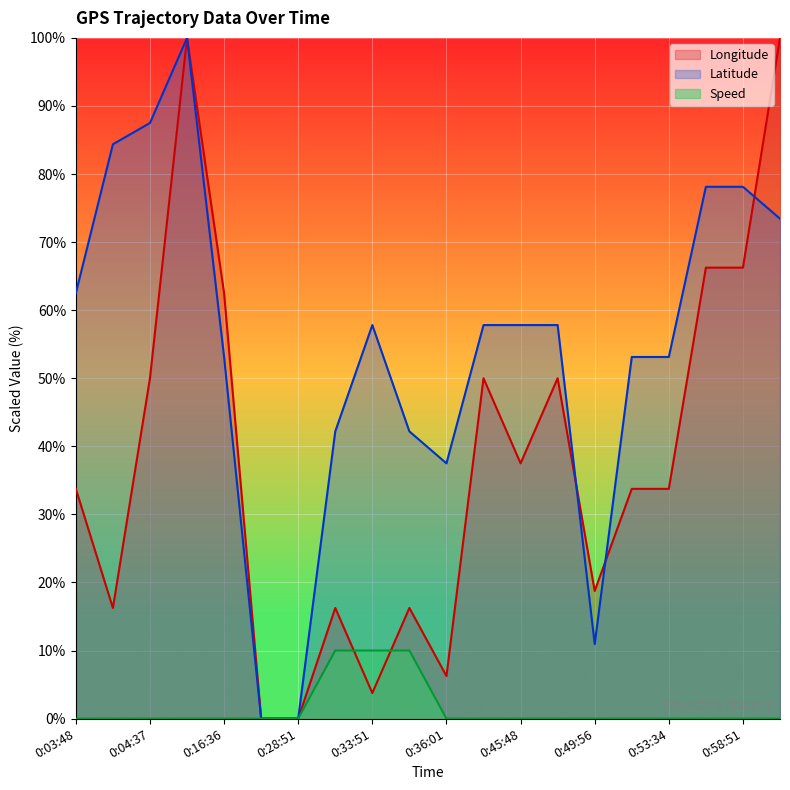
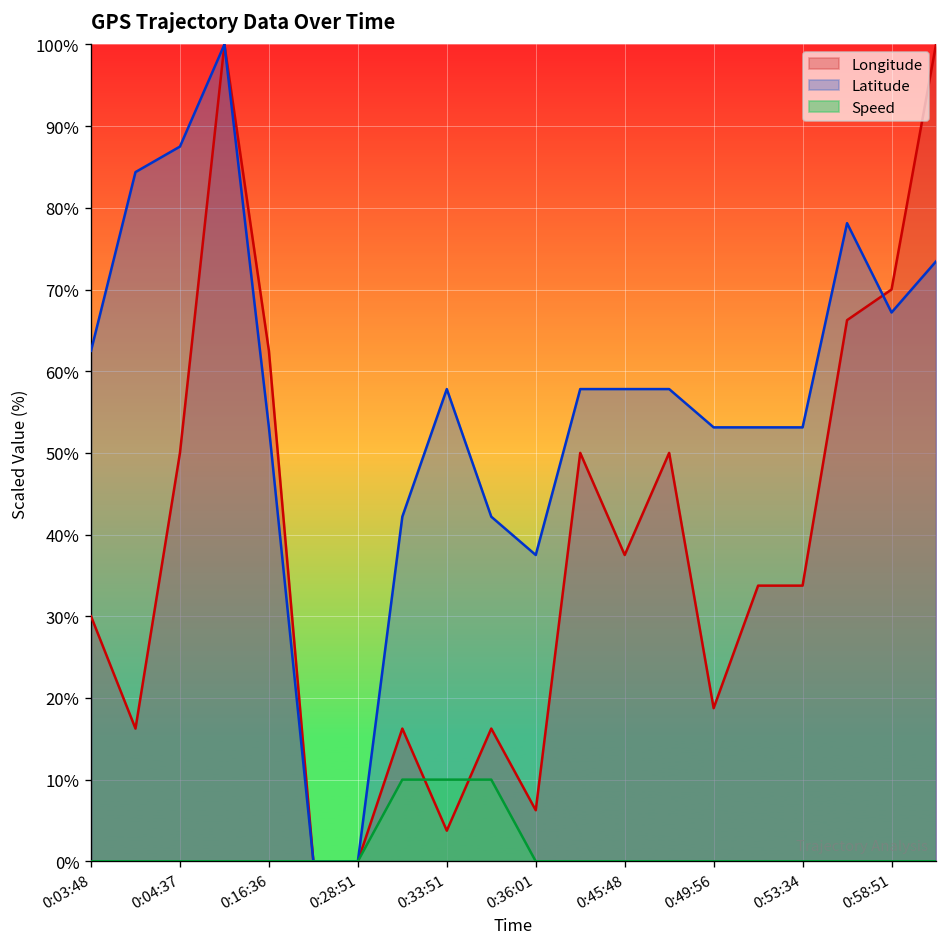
  {
    "Longitude": {
-     "0:03:48": "34%",
+     "0:03:48": "30%",
      "0:04:37": "50%",
      "0:16:36": "62%",
      "0:33:51": "4%",
      "0:36:01": "6%",
      "0:45:48": "38%",
      "0:49:56": "19%",
      "0:53:34": "34%",
-     "0:58:51": "66%"
+     "0:58:51": "70%"
    },
    "Latitude": {
      "0:03:48": "63%",
      "0:04:37": "87%",
      "0:16:36": "53%",
      "0:33:51": "58%",
      "0:36:01": "37%",
      "0:45:48": "58%",
-     "0:49:56": "11%",
+     "0:49:56": "53%",
      "0:53:34": "53%",
-     "0:58:51": "78%"
+     "0:58:51": "67%"
    },
    "Speed": {
      "0:03:48": "0%",
      "0:04:37": "0%",
      "0:16:36": "0%",
      "0:33:51": "10%",
      "0:36:01": "0%",
      "0:45:48": "0%",
      "0:49:56": "0%",
      "0:53:34": "0%",
      "0:58:51": "0%"
    }
  }
